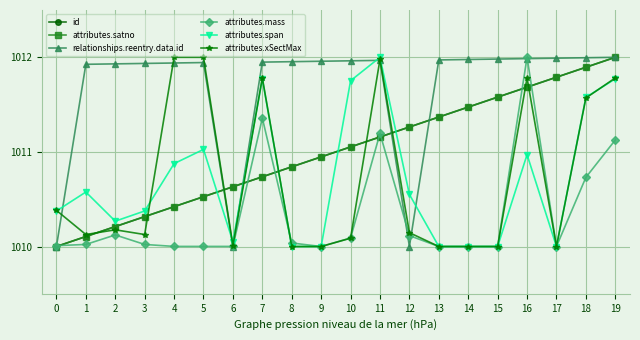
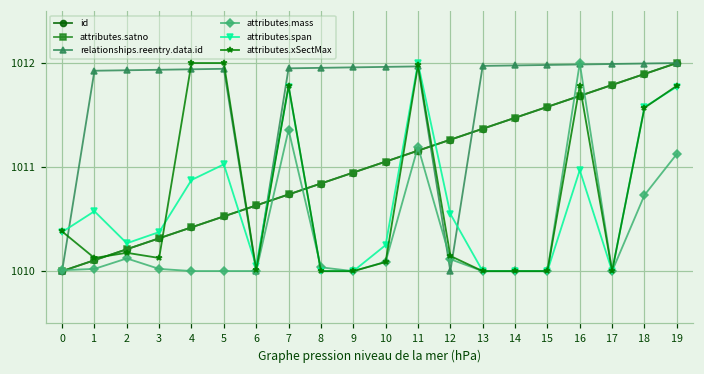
  {
    "attributes.span": {
      "1": 1010.6,
      "2": 1010.3,
      "3": 1010.4,
      "4": 1010.9,
      "5": 1011.0,
      "6": 1010.1,
-     "10": 1011.8,
+     "10": 1010.3,
      "12": 1010.6,
      "16": 1011.0
    }
  }
